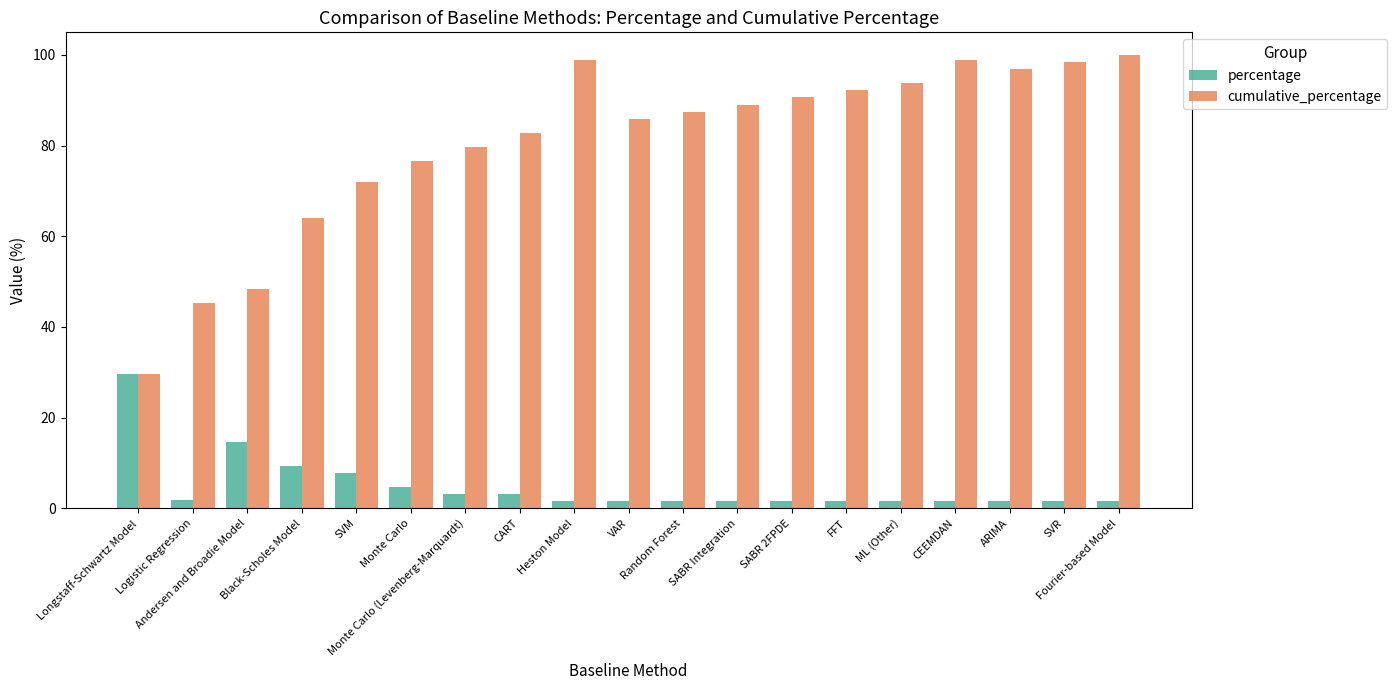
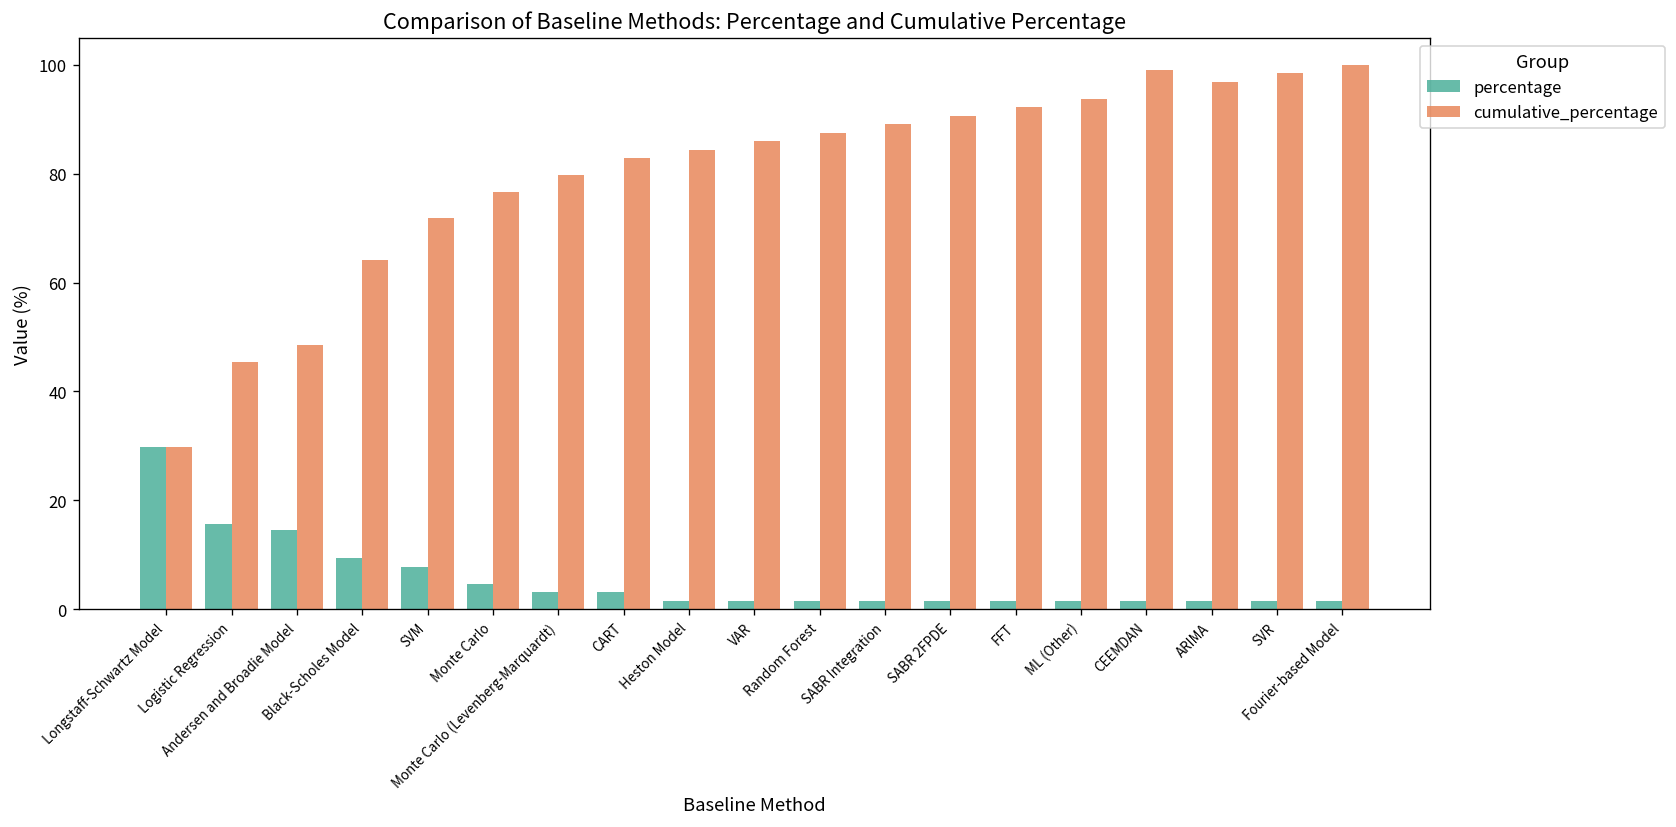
  {
    "percentage": {
      "Longstaff-Schwartz Model": 30,
-     "Logistic Regression": 2,
+     "Logistic Regression": 16,
      "Andersen and Broadie Model": 15,
      "Black-Scholes Model": 9,
      "SVM": 8,
      "Monte Carlo": 5,
      "Monte Carlo (Levenberg-Marquardt)": 3,
      "CART": 3,
      "Heston Model": 2,
      "VAR": 2,
      "Random Forest": 2,
      "SABR Integration": 2,
      "SABR 2FPDE": 2,
      "FFT": 2,
      "ML (Other)": 2,
      "CEEMDAN": 2,
      "ARIMA": 2,
      "SVR": 2,
      "Fourier-based Model": 2
    },
    "cumulative_percentage": {
      "Longstaff-Schwartz Model": 30,
      "Logistic Regression": 45,
      "Andersen and Broadie Model": 48,
      "Black-Scholes Model": 64,
      "SVM": 72,
      "Monte Carlo": 77,
      "Monte Carlo (Levenberg-Marquardt)": 80,
      "CART": 83,
-     "Heston Model": 99,
+     "Heston Model": 84,
      "VAR": 86,
      "Random Forest": 87,
      "SABR Integration": 89,
      "SABR 2FPDE": 91,
      "FFT": 92,
      "ML (Other)": 94,
      "CEEMDAN": 99,
      "ARIMA": 97,
      "SVR": 98,
      "Fourier-based Model": 100
    }
  }
